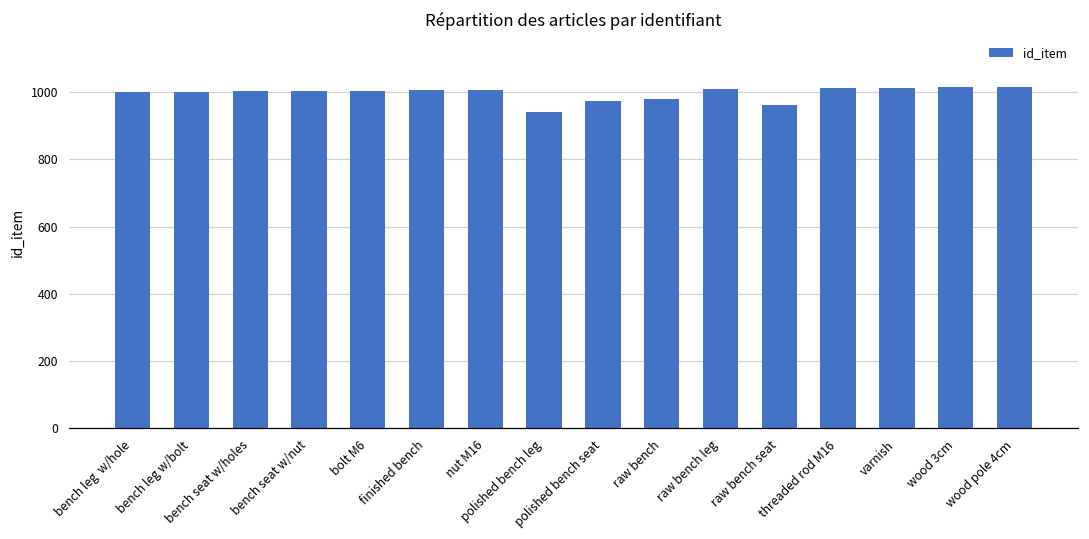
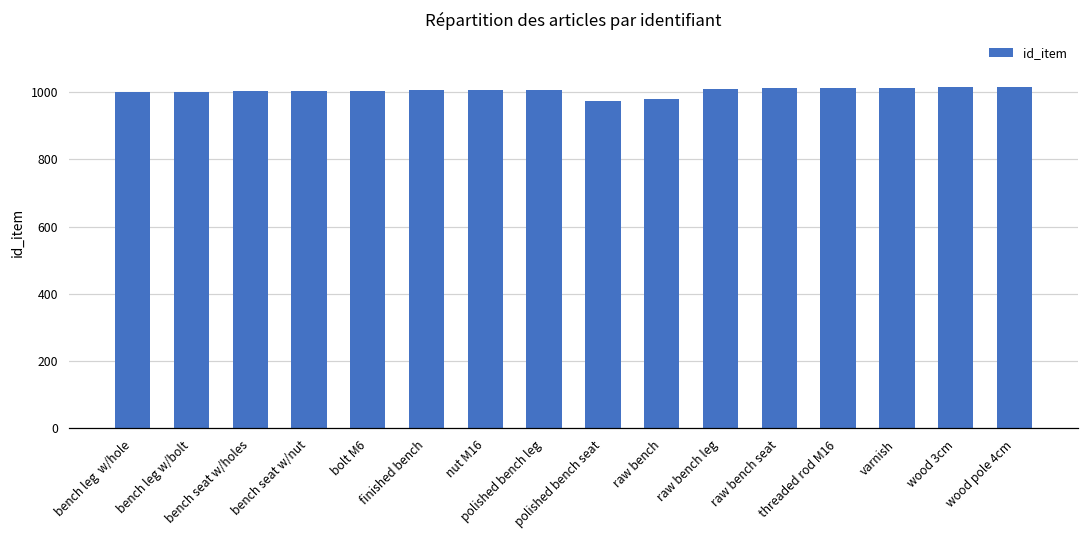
  {
    "bench leg w/hole": 1000,
    "bench leg w/bolt": 1000,
    "bench seat w/holes": 1000,
    "bench seat w/nut": 1000,
    "bolt M6": 1010,
    "finished bench": 1010,
    "nut M16": 1010,
-   "polished bench leg": 940,
+   "polished bench leg": 1010,
    "polished bench seat": 980,
    "raw bench": 980,
    "raw bench leg": 1010,
-   "raw bench seat": 960,
+   "raw bench seat": 1010,
    "threaded rod M16": 1010,
    "varnish": 1010,
    "wood 3cm": 1020,
    "wood pole 4cm": 1020
  }
